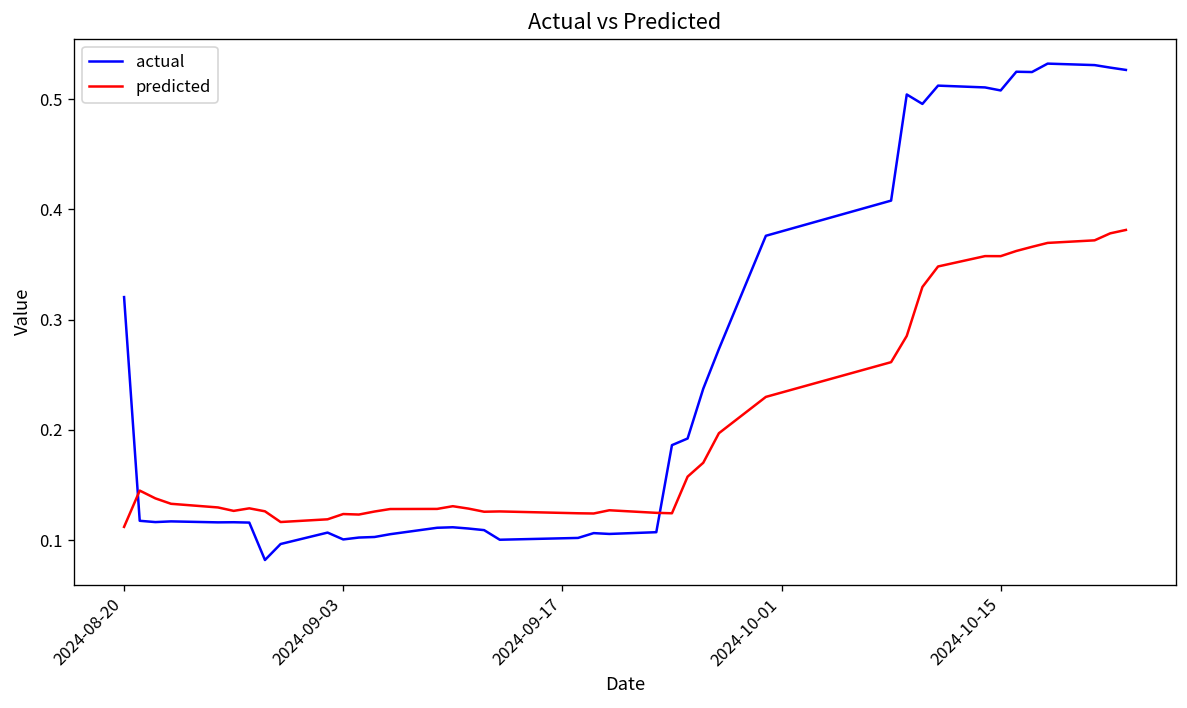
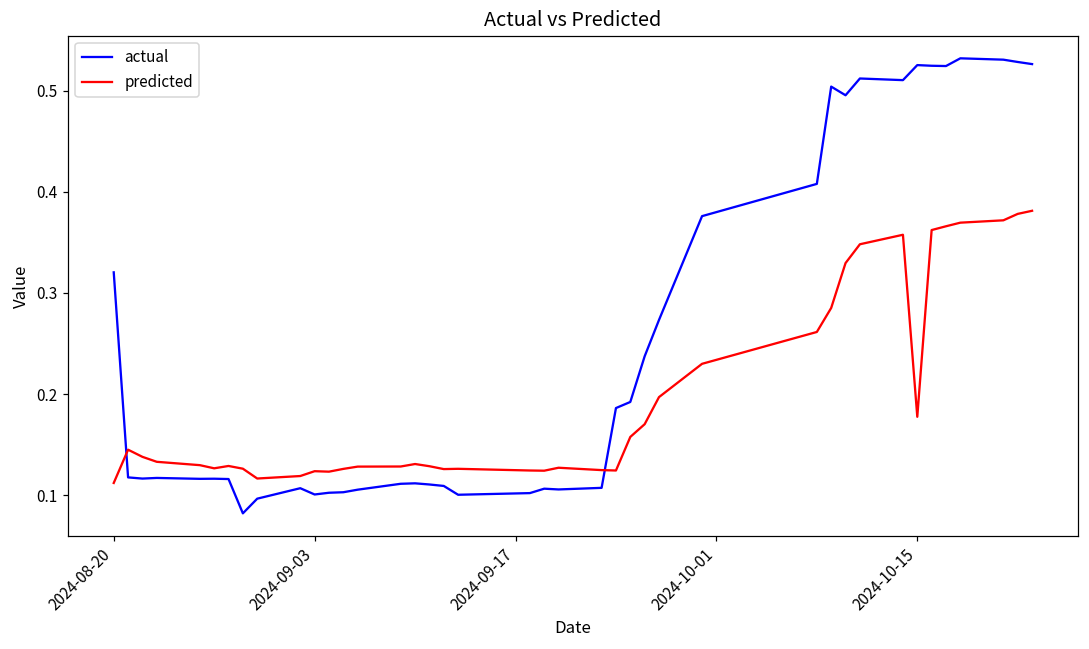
  {
    "actual": {
      "2024-08-20": 0.32,
      "2024-09-03": 0.10,
-     "2024-10-15": 0.51
+     "2024-10-15": 0.53
    },
    "predicted": {
      "2024-08-20": 0.11,
      "2024-09-03": 0.12,
-     "2024-10-15": 0.36
+     "2024-10-15": 0.18
    }
  }
